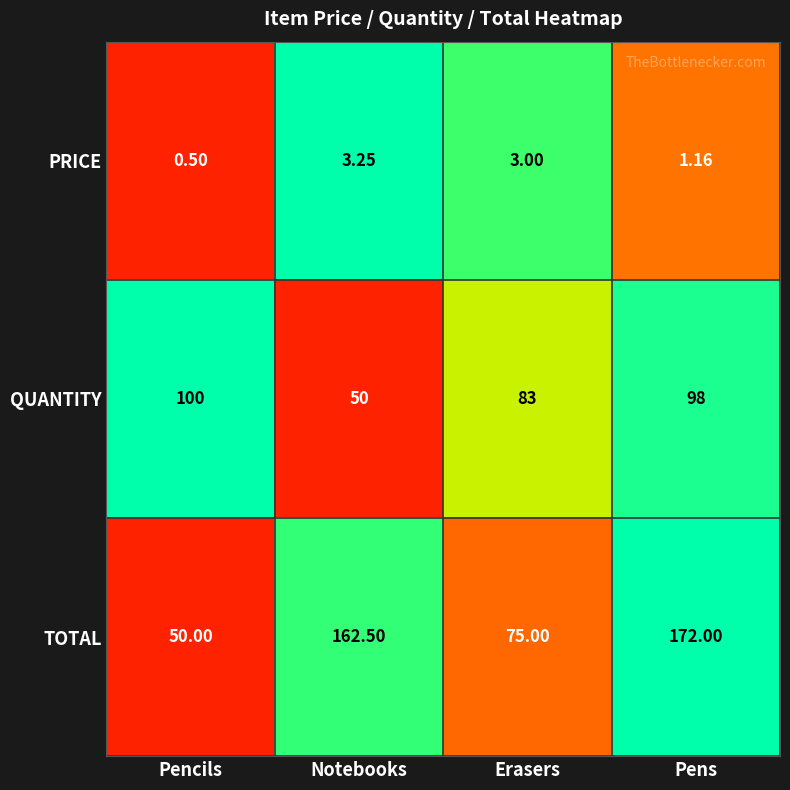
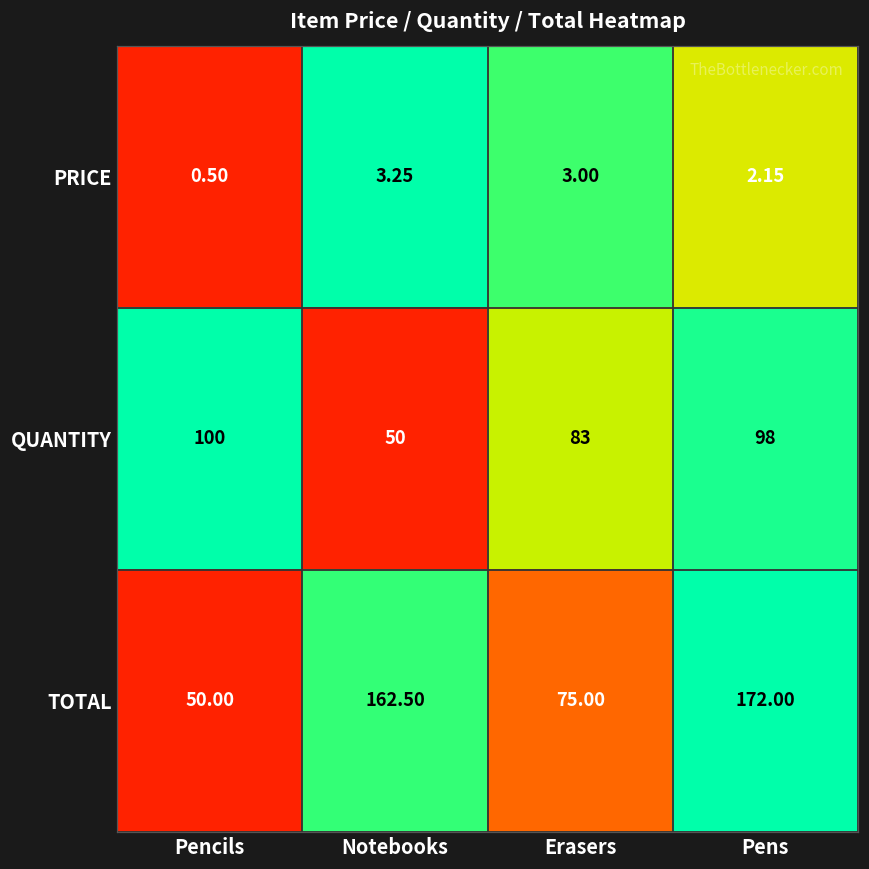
  {
    "PRICE": {
      "Pencils": 0.50,
      "Notebooks": 3.25,
      "Erasers": 3.00,
-     "Pens": 1.16
+     "Pens": 2.15
    },
    "QUANTITY": {
      "Pencils": 100,
      "Notebooks": 50,
      "Erasers": 83,
      "Pens": 98
    },
    "TOTAL": {
      "Pencils": 50.00,
      "Notebooks": 162.50,
      "Erasers": 75.00,
      "Pens": 172.00
    }
  }
